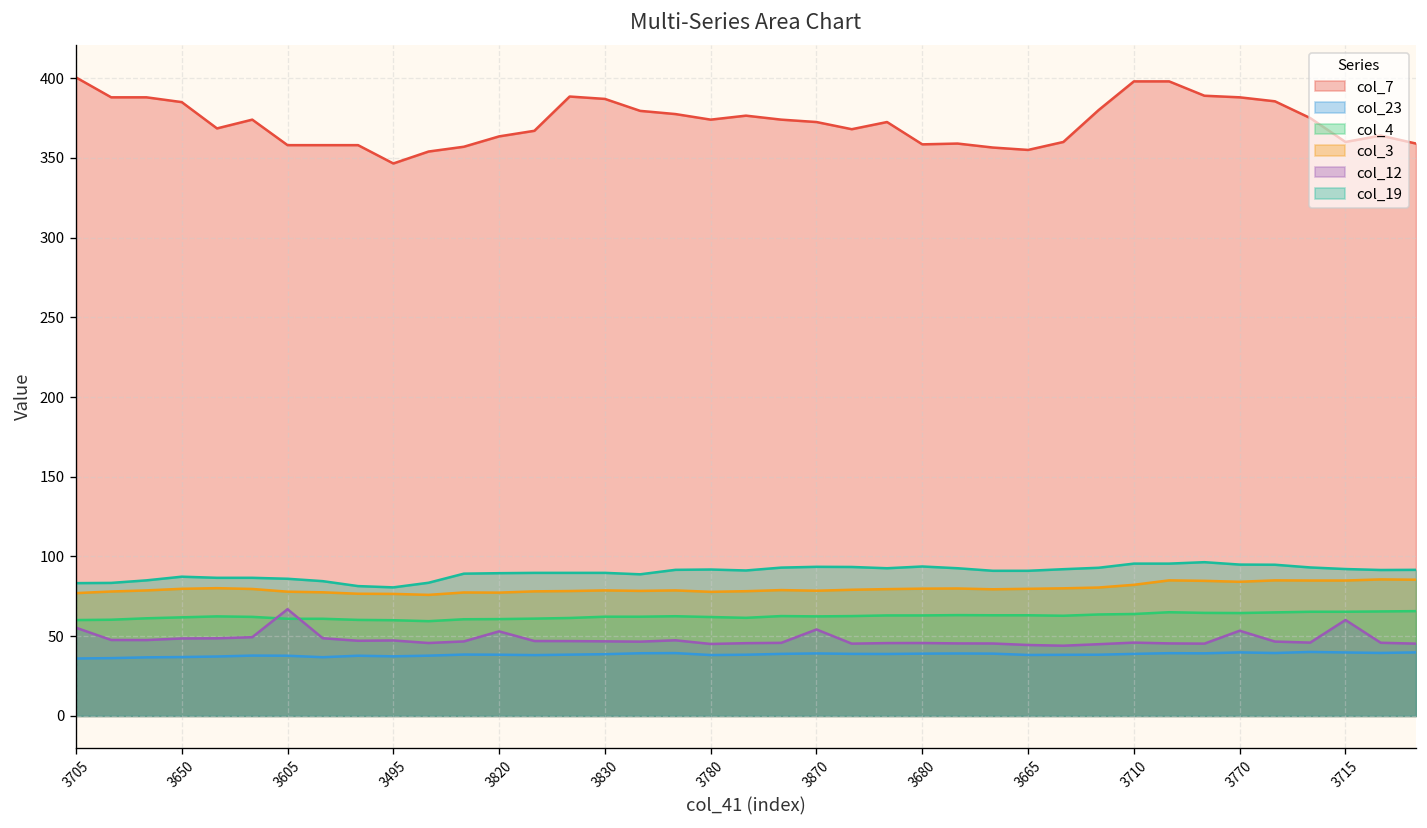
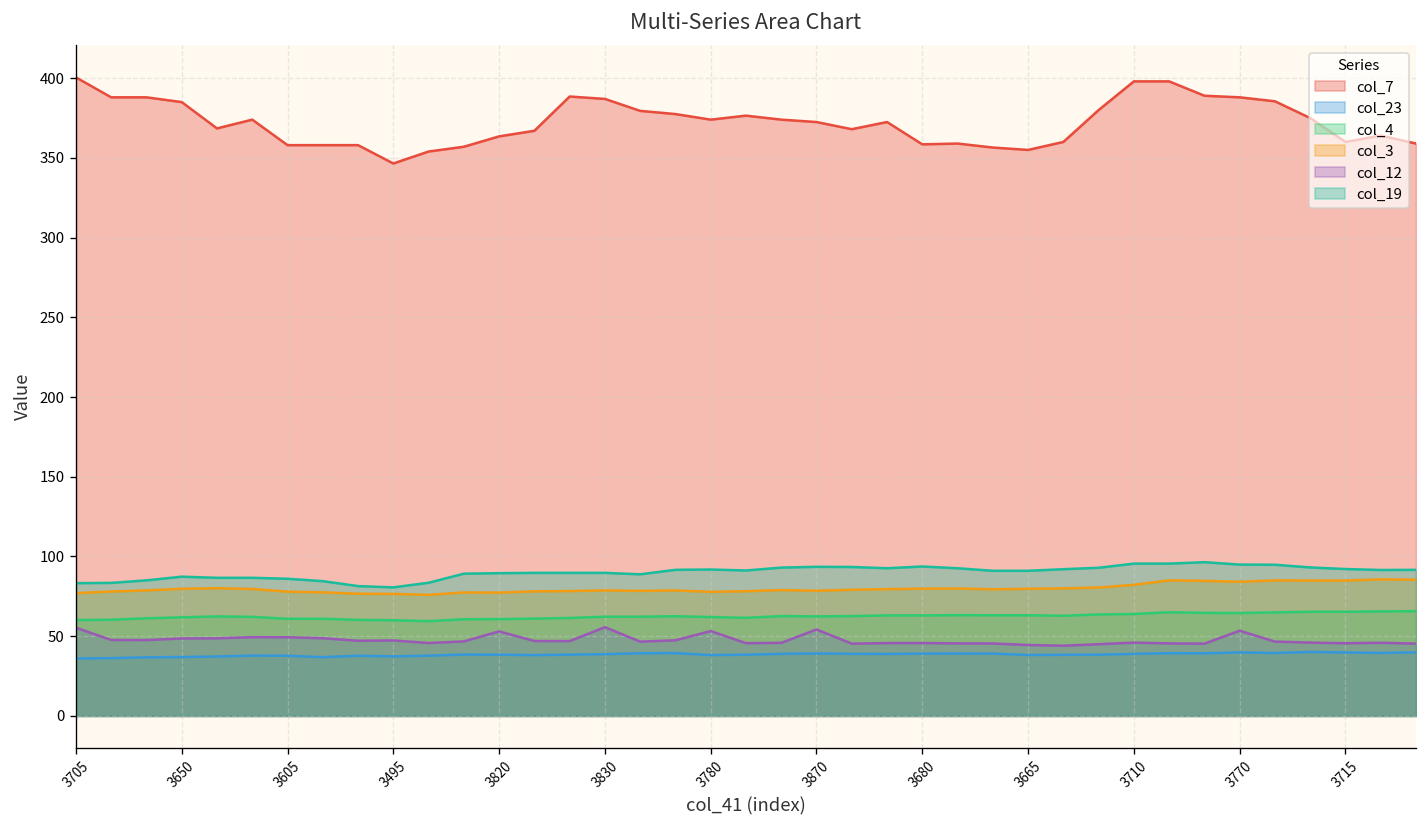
  {
    "col_12": {
      "3705": 55,
      "3650": 49,
-     "3605": 67,
+     "3605": 49,
      "3495": 47,
      "3820": 53,
-     "3830": 47,
-     "3780": 45,
+     "3830": 56,
+     "3780": 53,
      "3870": 54,
      "3680": 46,
      "3665": 44,
      "3710": 46,
      "3770": 53,
-     "3715": 60
+     "3715": 46
    }
  }
